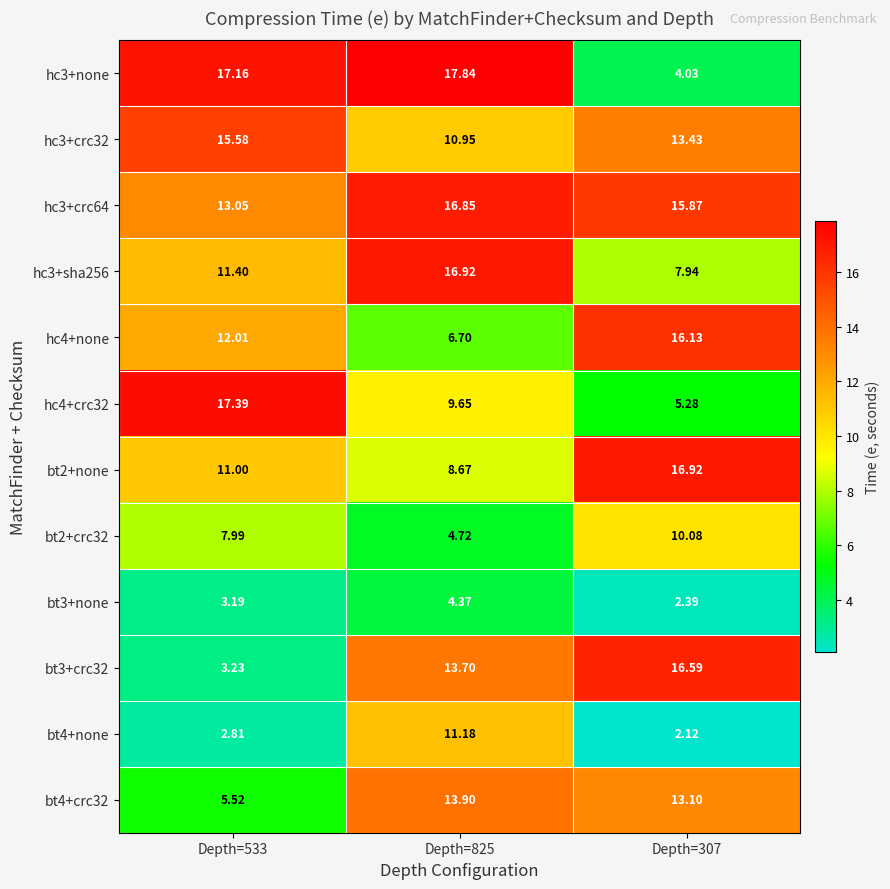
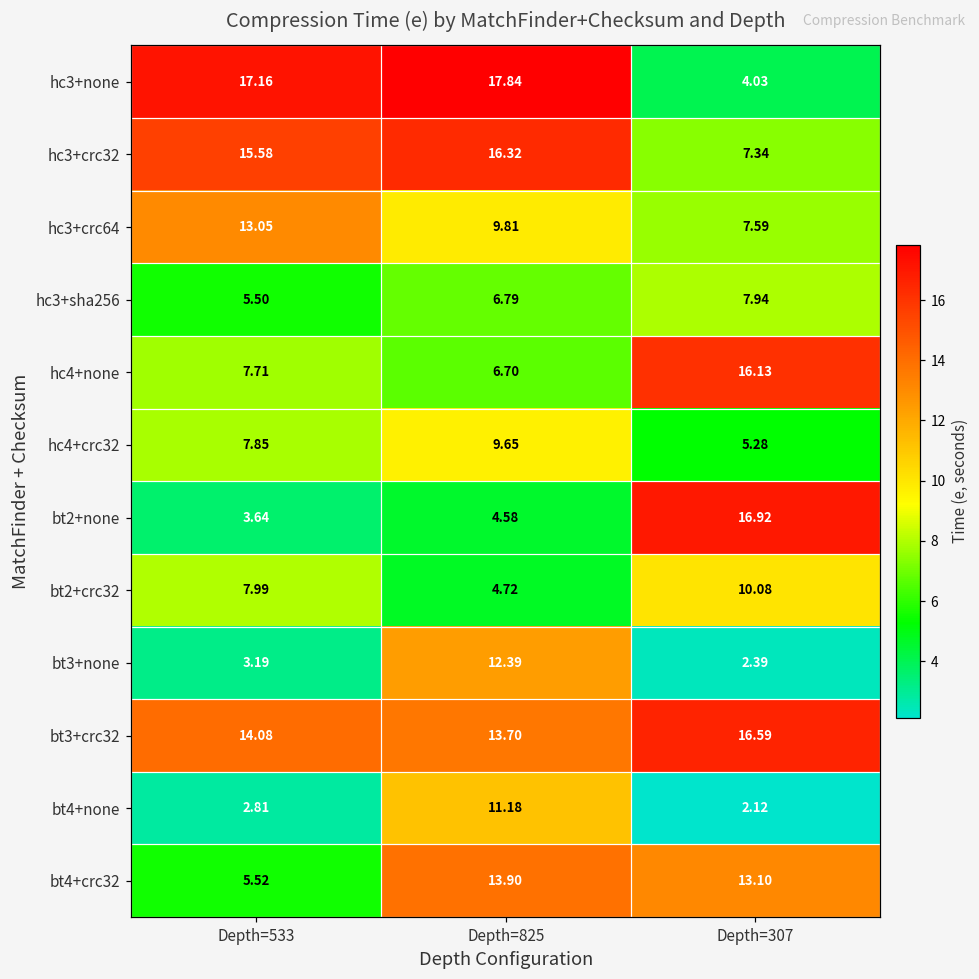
  {
    "hc3+none": {
      "Depth=533": 17.16,
      "Depth=825": 17.84,
      "Depth=307": 4.03
    },
    "hc3+crc32": {
      "Depth=533": 15.58,
-     "Depth=825": 10.95,
-     "Depth=307": 13.43
+     "Depth=825": 16.32,
+     "Depth=307": 7.34
    },
    "hc3+crc64": {
      "Depth=533": 13.05,
-     "Depth=825": 16.85,
-     "Depth=307": 15.87
+     "Depth=825": 9.81,
+     "Depth=307": 7.59
    },
    "hc3+sha256": {
-     "Depth=533": 11.40,
-     "Depth=825": 16.92,
+     "Depth=533": 5.50,
+     "Depth=825": 6.79,
      "Depth=307": 7.94
    },
    "hc4+none": {
-     "Depth=533": 12.01,
+     "Depth=533": 7.71,
      "Depth=825": 6.70,
      "Depth=307": 16.13
    },
    "hc4+crc32": {
-     "Depth=533": 17.39,
+     "Depth=533": 7.85,
      "Depth=825": 9.65,
      "Depth=307": 5.28
    },
    "bt2+none": {
-     "Depth=533": 11.00,
-     "Depth=825": 8.67,
+     "Depth=533": 3.64,
+     "Depth=825": 4.58,
      "Depth=307": 16.92
    },
    "bt2+crc32": {
      "Depth=533": 7.99,
      "Depth=825": 4.72,
      "Depth=307": 10.08
    },
    "bt3+none": {
      "Depth=533": 3.19,
-     "Depth=825": 4.37,
+     "Depth=825": 12.39,
      "Depth=307": 2.39
    },
    "bt3+crc32": {
-     "Depth=533": 3.23,
+     "Depth=533": 14.08,
      "Depth=825": 13.70,
      "Depth=307": 16.59
    },
    "bt4+none": {
      "Depth=533": 2.81,
      "Depth=825": 11.18,
      "Depth=307": 2.12
    },
    "bt4+crc32": {
      "Depth=533": 5.52,
      "Depth=825": 13.90,
      "Depth=307": 13.10
    }
  }
